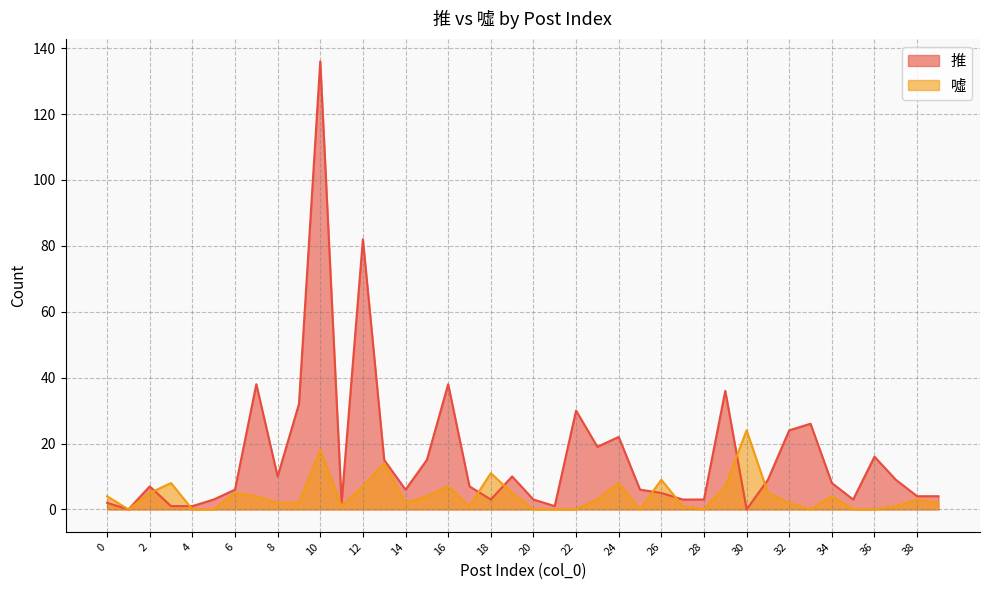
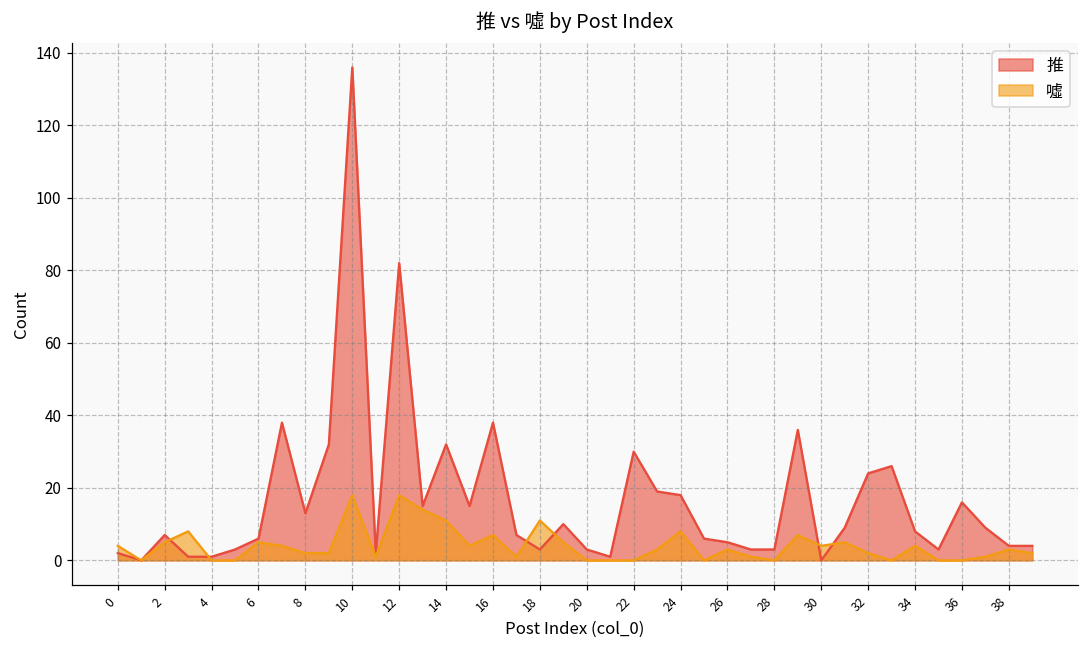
  {
    "推": {
      "0": 2,
      "2": 7,
      "4": 1,
      "6": 6,
-     "8": 10,
+     "8": 13,
      "10": 136,
      "12": 82,
-     "14": 6,
+     "14": 32,
      "16": 38,
      "18": 3,
      "20": 3,
      "22": 30,
-     "24": 22,
+     "24": 18,
      "26": 5,
      "28": 3,
      "30": 0,
      "32": 24,
      "34": 8,
      "36": 16,
      "38": 4
    },
    "噓": {
      "0": 4,
      "2": 5,
      "4": 0,
      "6": 5,
      "8": 2,
      "10": 18,
-     "12": 7,
-     "14": 2,
+     "12": 18,
+     "14": 11,
      "16": 7,
      "18": 11,
      "20": 0,
      "22": 0,
      "24": 8,
-     "26": 9,
+     "26": 3,
      "28": 0,
-     "30": 24,
+     "30": 4,
      "32": 2,
      "34": 4,
      "36": 0,
      "38": 3
    }
  }
